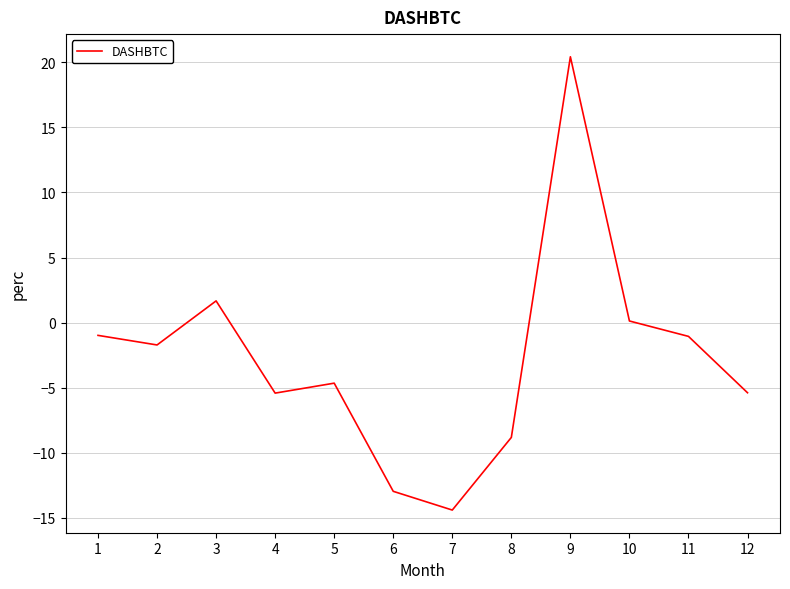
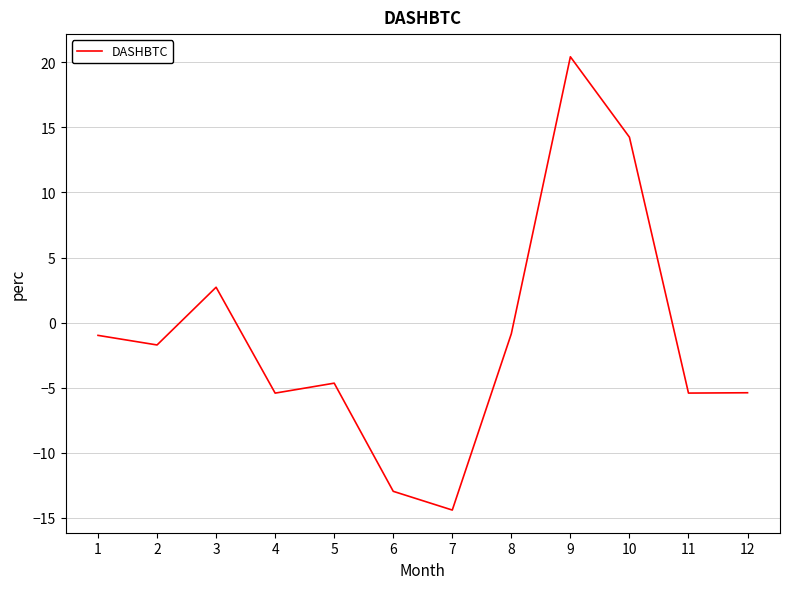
  {
    "1": -1.0,
    "2": -1.7,
-   "3": 1.7,
+   "3": 2.7,
    "4": -5.4,
    "5": -4.7,
    "6": -13.0,
    "7": -14.4,
-   "8": -8.8,
+   "8": -0.9,
    "9": 20.4,
-   "10": 0.1,
-   "11": -1.1,
+   "10": 14.2,
+   "11": -5.4,
    "12": -5.4
  }
